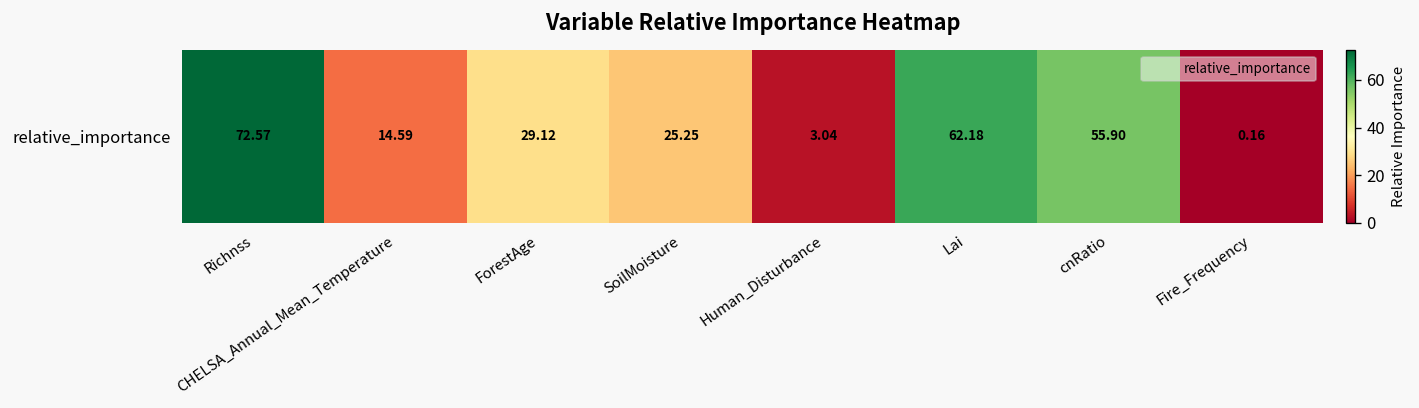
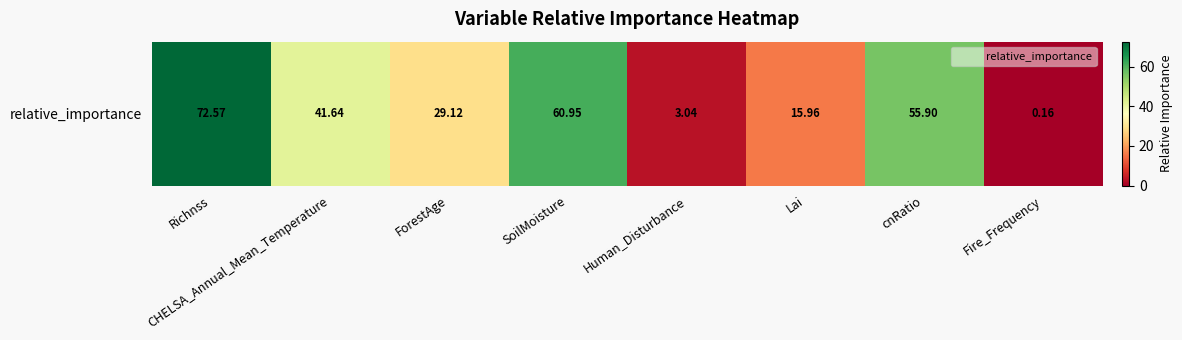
  {
    "relative_importance": {
      "Richnss": 72.57,
-     "CHELSA_Annual_Mean_Temperature": 14.59,
+     "CHELSA_Annual_Mean_Temperature": 41.64,
      "ForestAge": 29.12,
-     "SoilMoisture": 25.25,
+     "SoilMoisture": 60.95,
      "Human_Disturbance": 3.04,
-     "Lai": 62.18,
+     "Lai": 15.96,
      "cnRatio": 55.90,
      "Fire_Frequency": 0.16
    }
  }
